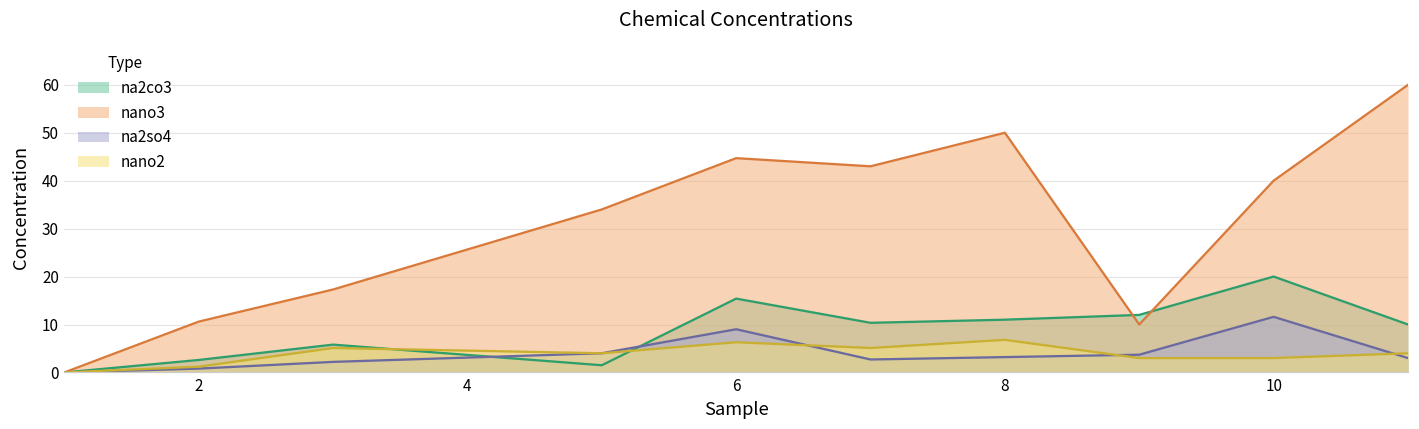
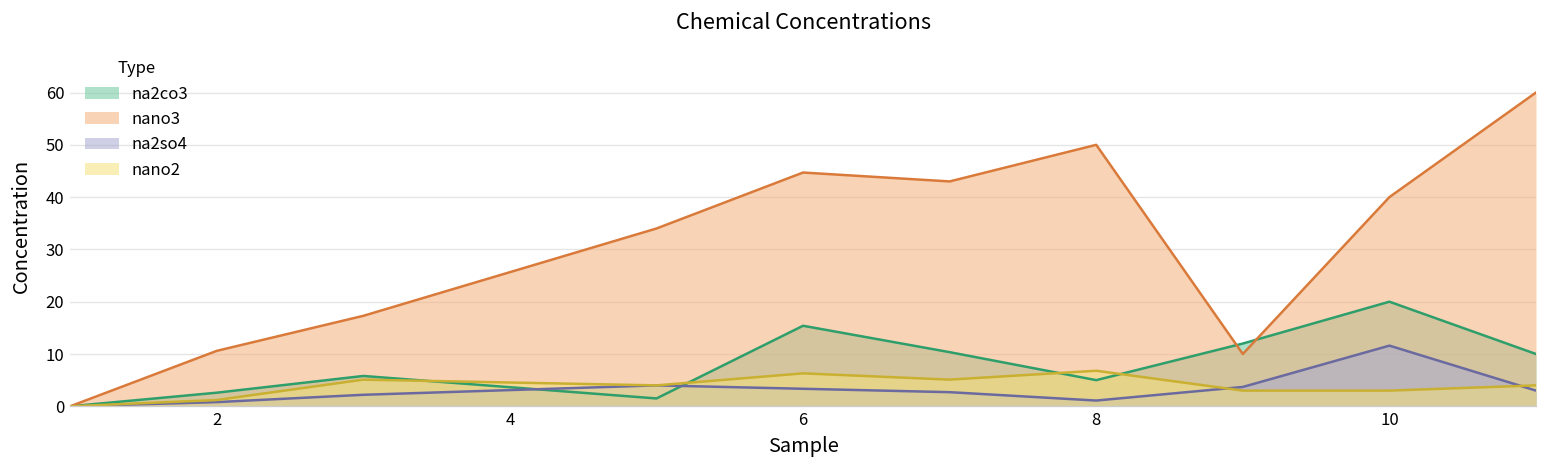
  {
    "na2co3": {
      "2": 3,
      "6": 15,
-     "8": 11,
+     "8": 5,
      "10": 20
    },
    "na2so4": {
-     "6": 9,
-     "8": 3,
+     "6": 3,
+     "8": 1,
      "10": 12
    }
  }
